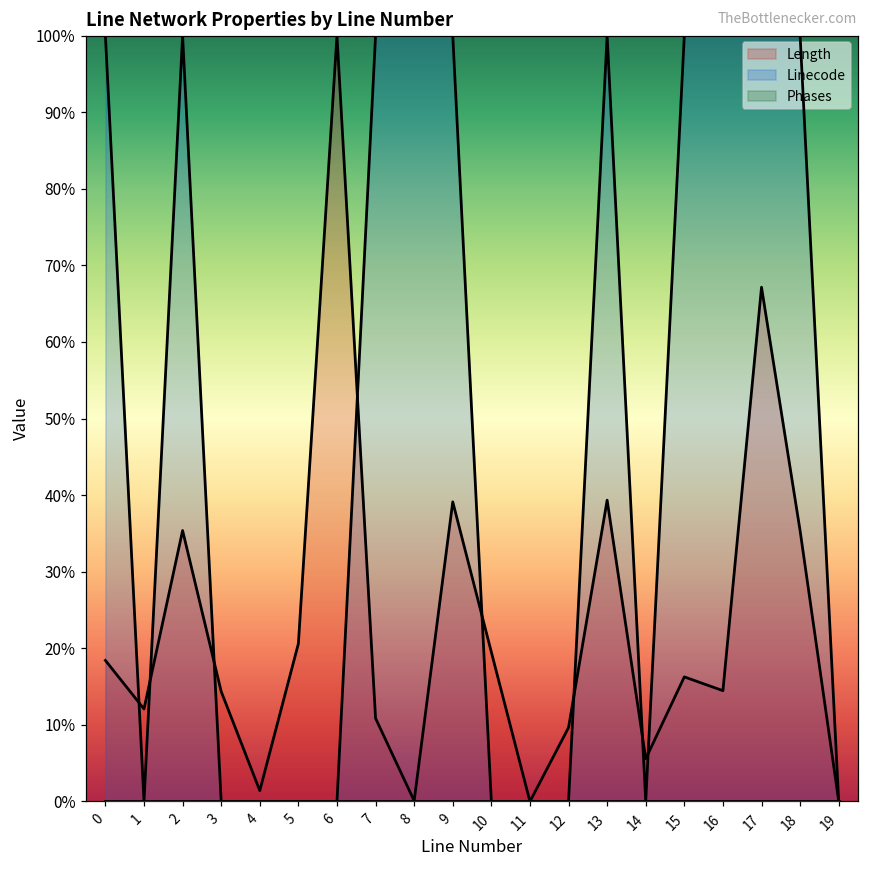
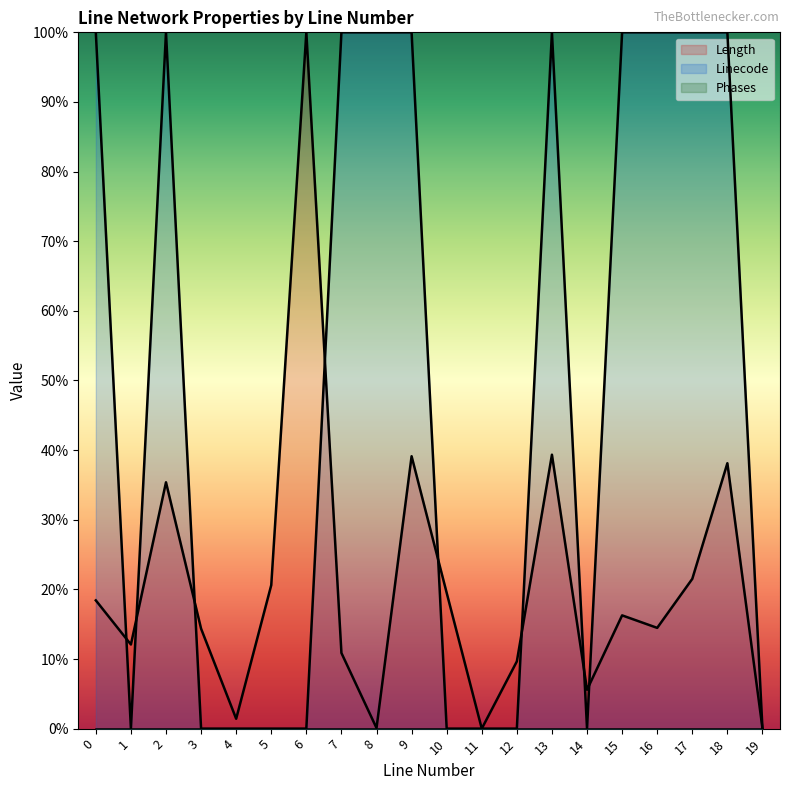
  {
    "Length": {
      "0": "18%",
      "1": "12%",
      "2": "35%",
      "3": "14%",
      "4": "1%",
      "5": "21%",
      "6": "100%",
      "7": "11%",
      "9": "39%",
      "10": "19%",
      "12": "10%",
      "13": "39%",
      "14": "6%",
      "15": "16%",
      "16": "14%",
-     "17": "67%",
-     "18": "35%"
+     "17": "22%",
+     "18": "38%"
    },
    "Linecode": {
      "0": "100%",
      "2": "100%",
      "7": "100%",
      "8": "100%",
      "9": "100%",
      "13": "100%",
      "15": "100%",
      "16": "100%",
      "17": "100%",
      "18": "100%"
    },
    "Phases": {
      "0": "0%",
      "2": "0%",
      "7": "0%",
      "9": "0%",
      "13": "0%",
      "15": "0%",
      "16": "0%",
      "17": "0%",
      "18": "0%"
    }
  }
